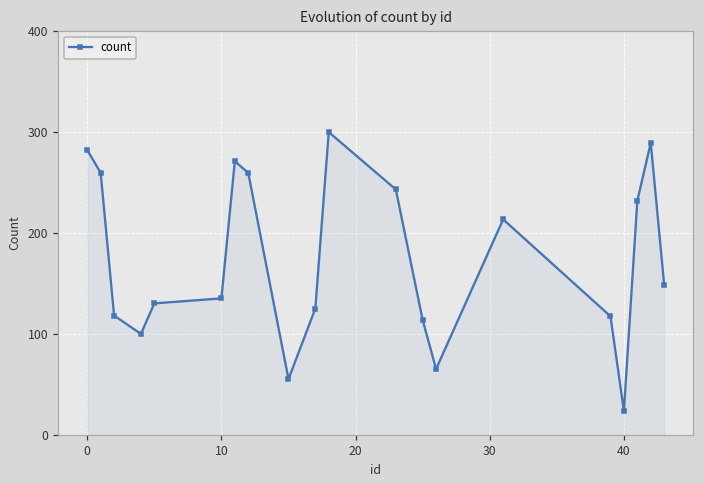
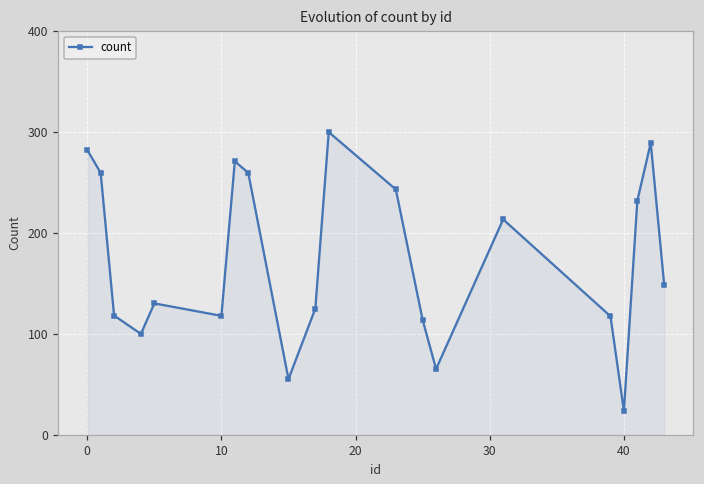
  {
    "0": 280,
-   "10": 140,
+   "10": 120,
    "40": 20
  }
